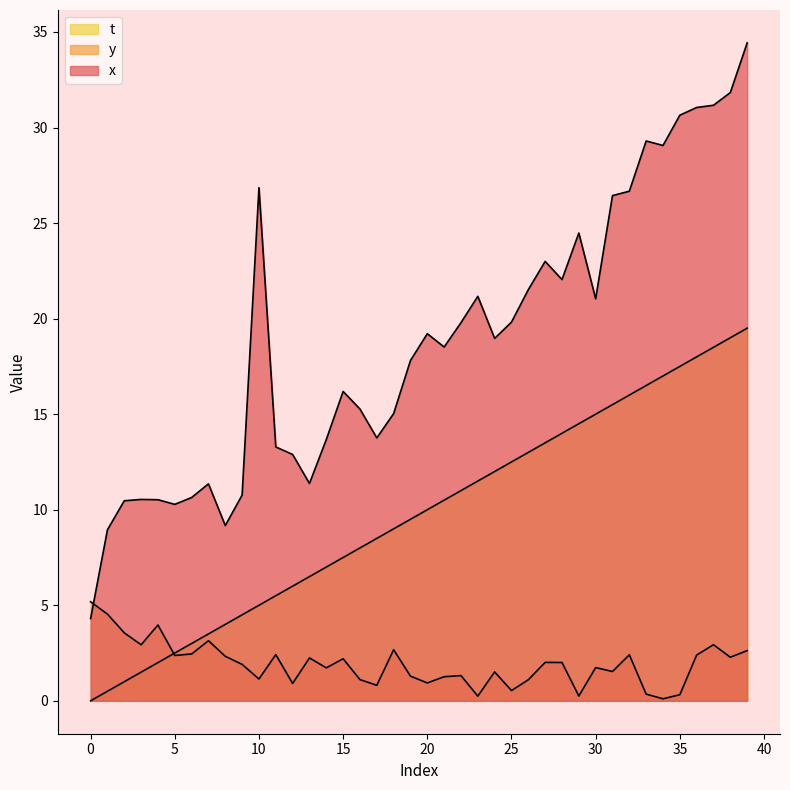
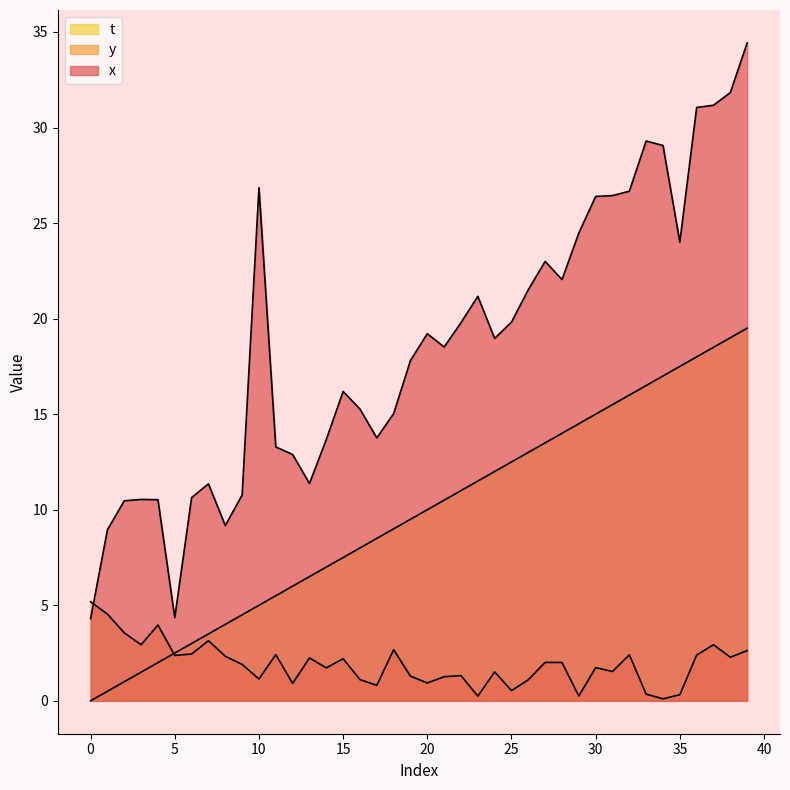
  {
    "x": {
      "0": 4.3,
-     "5": 10.3,
+     "5": 4.4,
      "10": 26.9,
      "15": 16.2,
      "20": 19.2,
      "25": 19.8,
-     "30": 21.0,
-     "35": 30.6
+     "30": 26.4,
+     "35": 24.0
    }
  }
